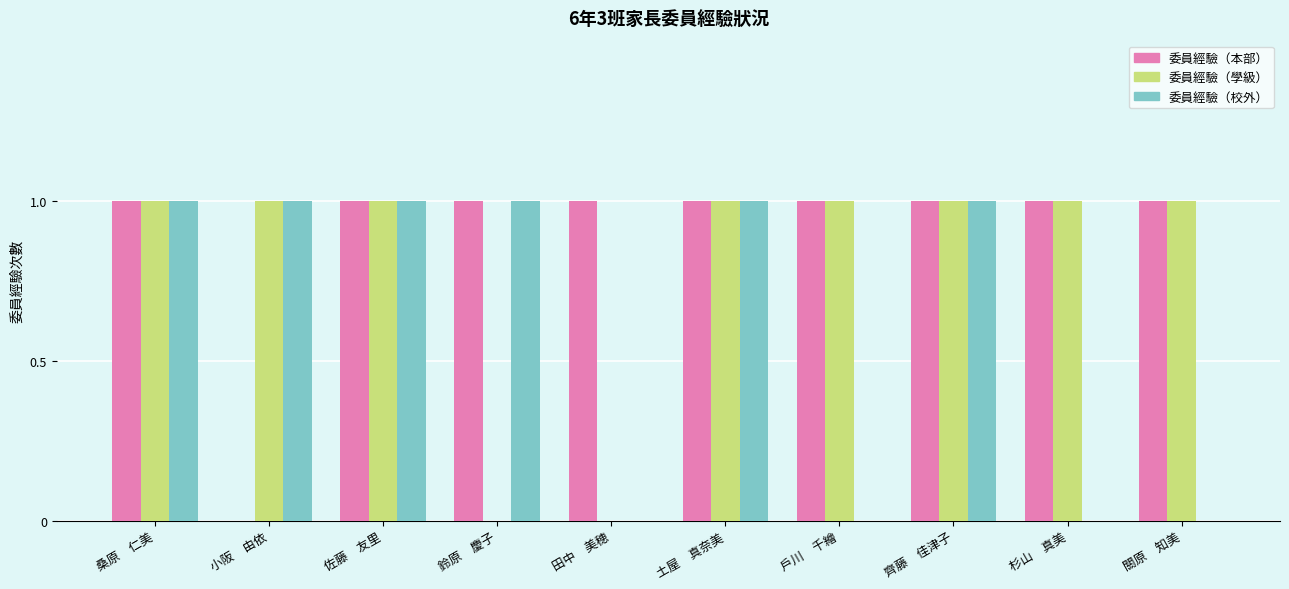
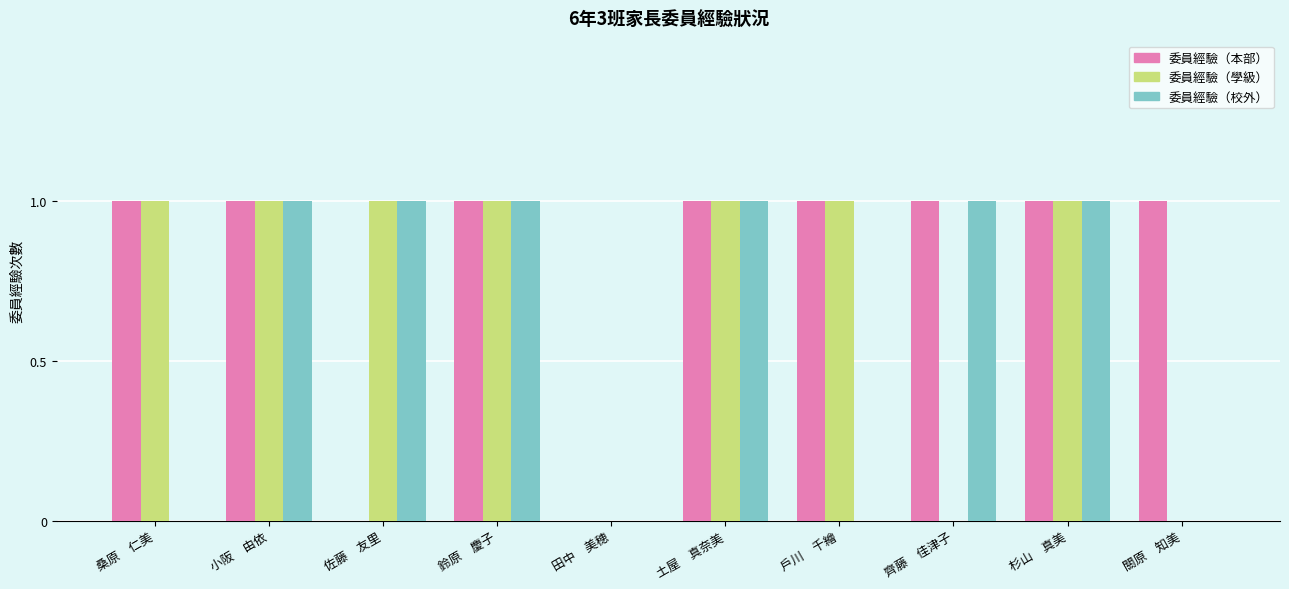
  {
    "委員經驗（本部）": {
      "桑原 仁美": 1,
-     "小阪 由依": 0,
-     "佐藤 友里": 1,
+     "小阪 由依": 1,
+     "佐藤 友里": 0,
      "鈴原 慶子": 1,
-     "田中 美穂": 1,
+     "田中 美穂": 0,
      "土屋 真奈美": 1,
      "戶川 千繪": 1,
      "齊藤 佳津子": 1,
      "杉山 真美": 1,
      "關原 知美": 1
    },
    "委員經驗（學級）": {
      "桑原 仁美": 1,
      "小阪 由依": 1,
      "佐藤 友里": 1,
-     "鈴原 慶子": 0,
+     "鈴原 慶子": 1,
      "田中 美穂": 0,
      "土屋 真奈美": 1,
      "戶川 千繪": 1,
-     "齊藤 佳津子": 1,
+     "齊藤 佳津子": 0,
      "杉山 真美": 1,
-     "關原 知美": 1
+     "關原 知美": 0
    },
    "委員經驗（校外）": {
-     "桑原 仁美": 1,
+     "桑原 仁美": 0,
      "小阪 由依": 1,
      "佐藤 友里": 1,
      "鈴原 慶子": 1,
      "田中 美穂": 0,
      "土屋 真奈美": 1,
      "戶川 千繪": 0,
      "齊藤 佳津子": 1,
-     "杉山 真美": 0,
+     "杉山 真美": 1,
      "關原 知美": 0
    }
  }
